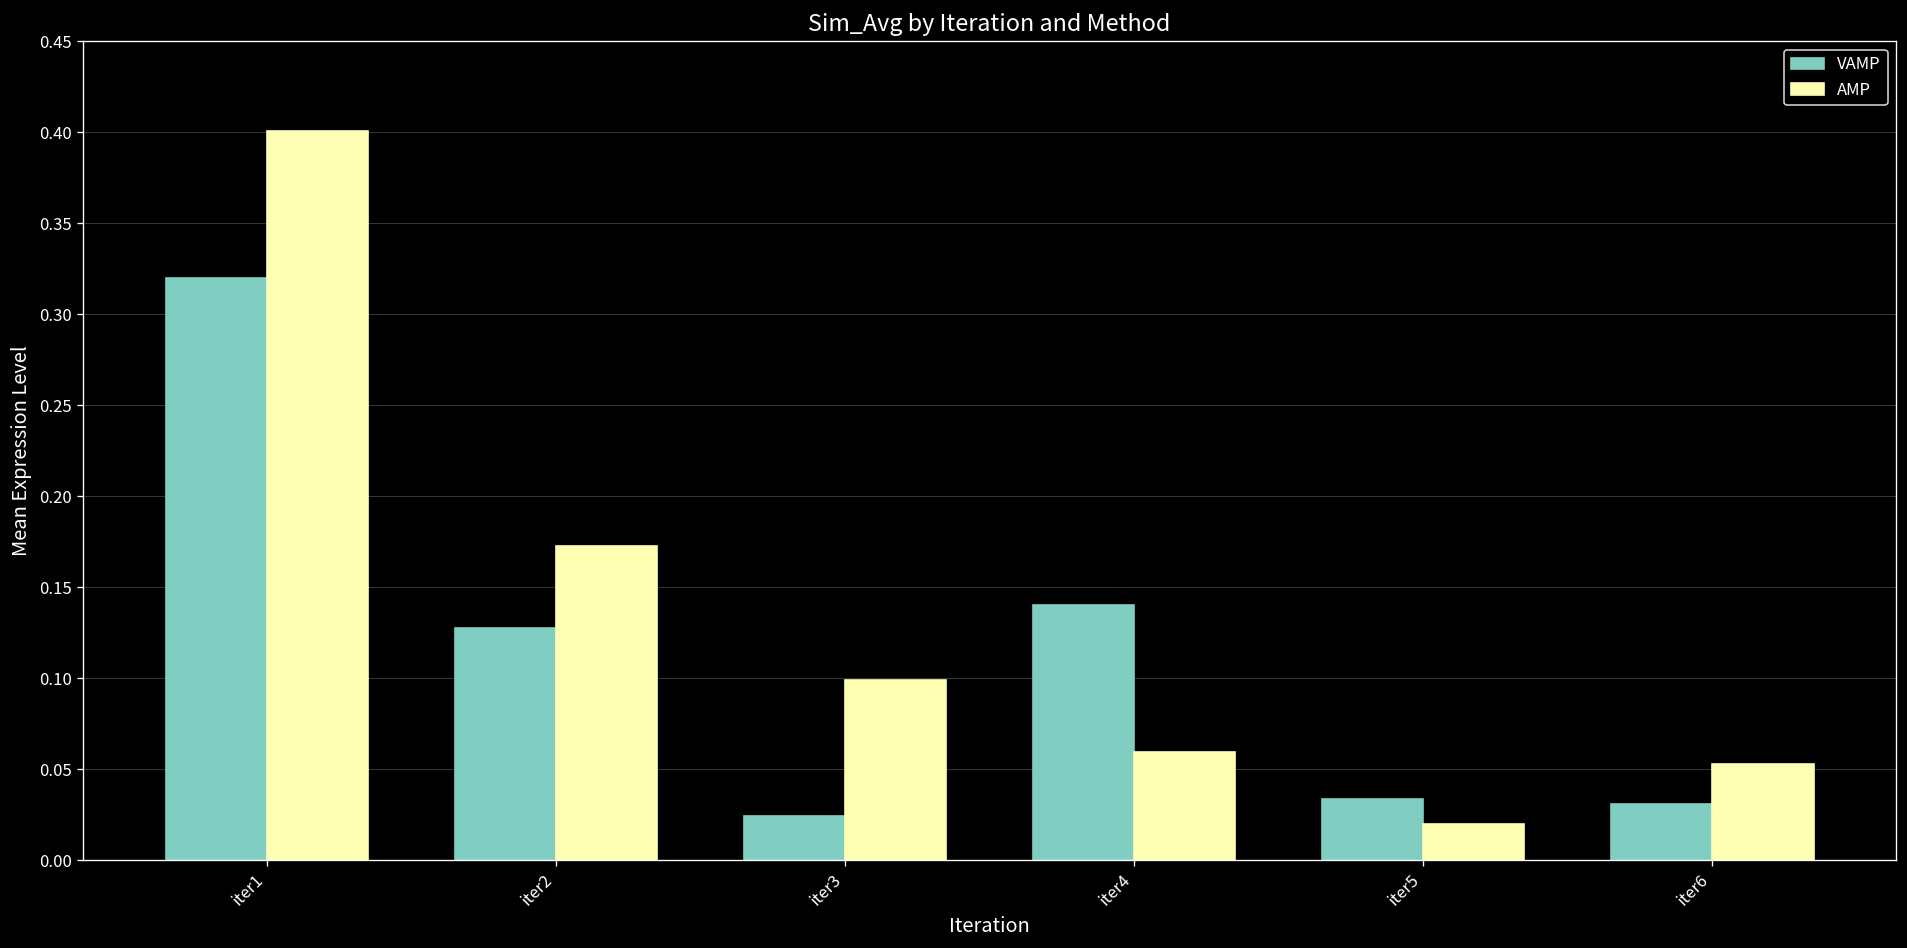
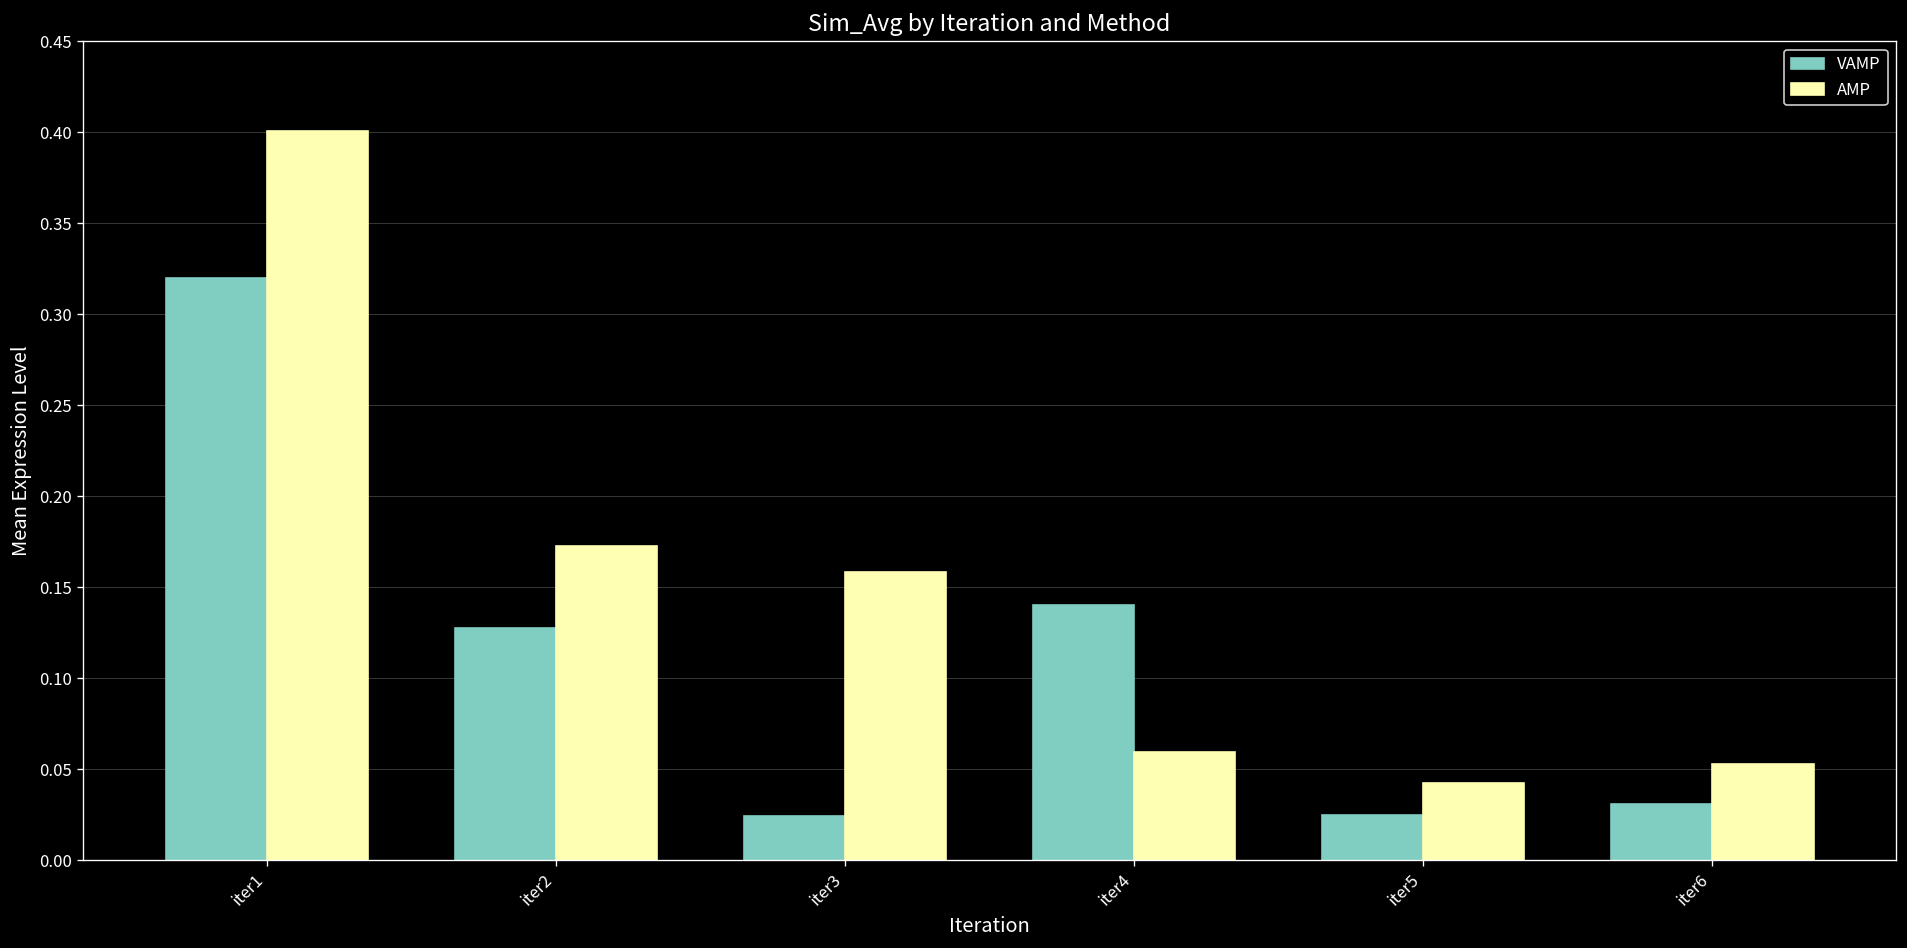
  {
    "VAMP": {
      "iter1": 0.320,
      "iter2": 0.128,
      "iter3": 0.024,
      "iter4": 0.140,
-     "iter5": 0.034,
+     "iter5": 0.025,
      "iter6": 0.031
    },
    "AMP": {
      "iter1": 0.401,
      "iter2": 0.172,
-     "iter3": 0.099,
+     "iter3": 0.158,
      "iter4": 0.060,
-     "iter5": 0.020,
+     "iter5": 0.043,
      "iter6": 0.053
    }
  }
